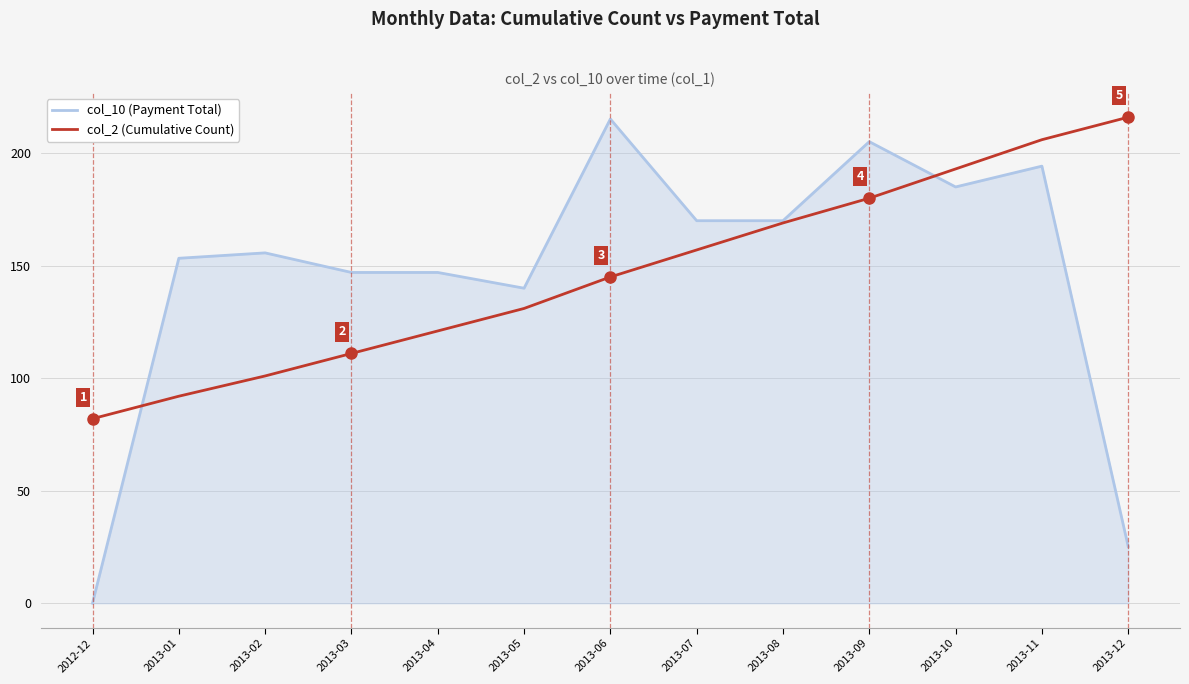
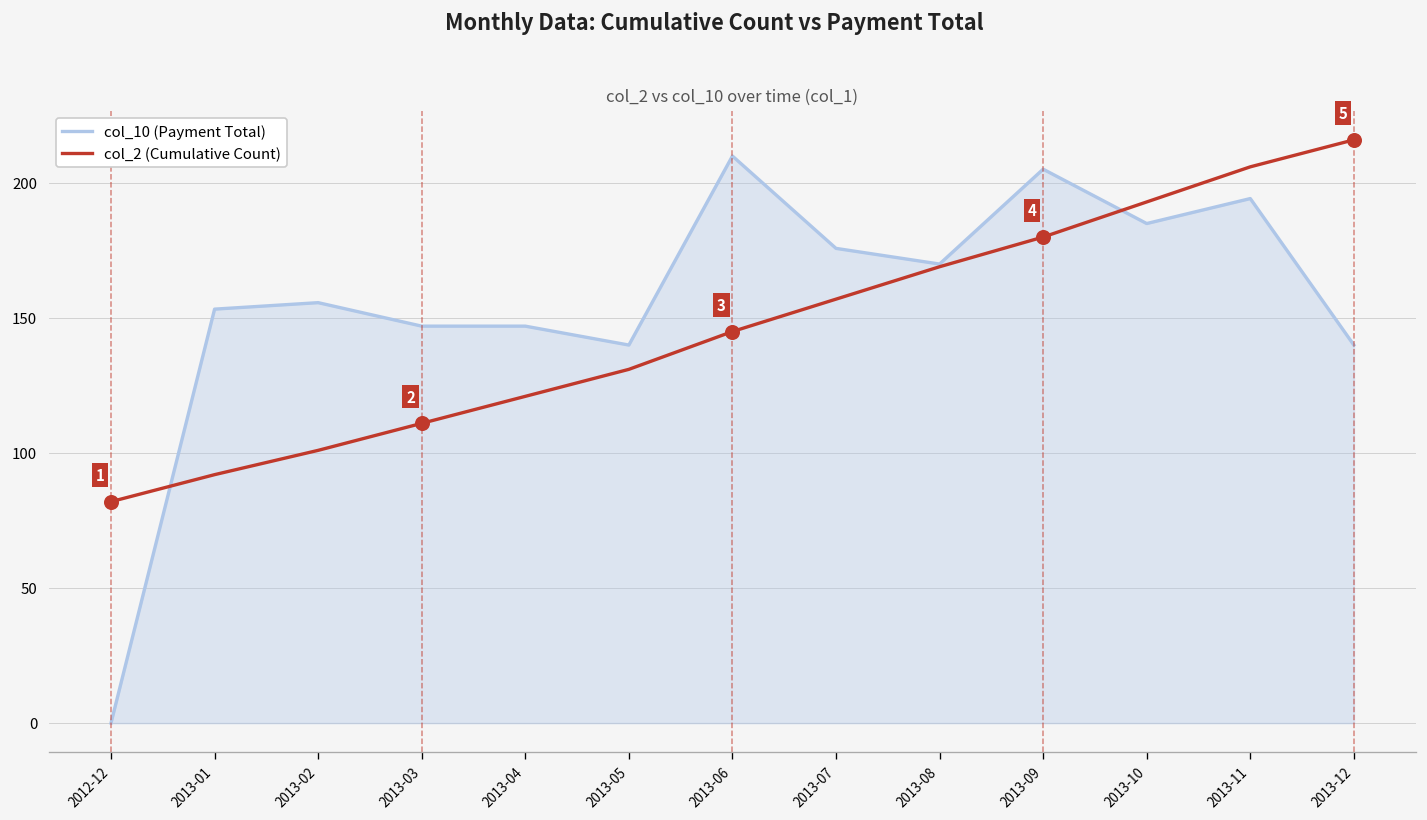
  {
    "col_10 (Payment Total)": {
      "2012-12": 0,
      "2013-01": 153,
      "2013-02": 156,
      "2013-03": 147,
      "2013-04": 147,
      "2013-05": 140,
-     "2013-06": 215,
-     "2013-07": 170,
+     "2013-06": 210,
+     "2013-07": 176,
      "2013-09": 205,
      "2013-10": 185,
      "2013-11": 194,
-     "2013-12": 25
+     "2013-12": 140
    }
  }
